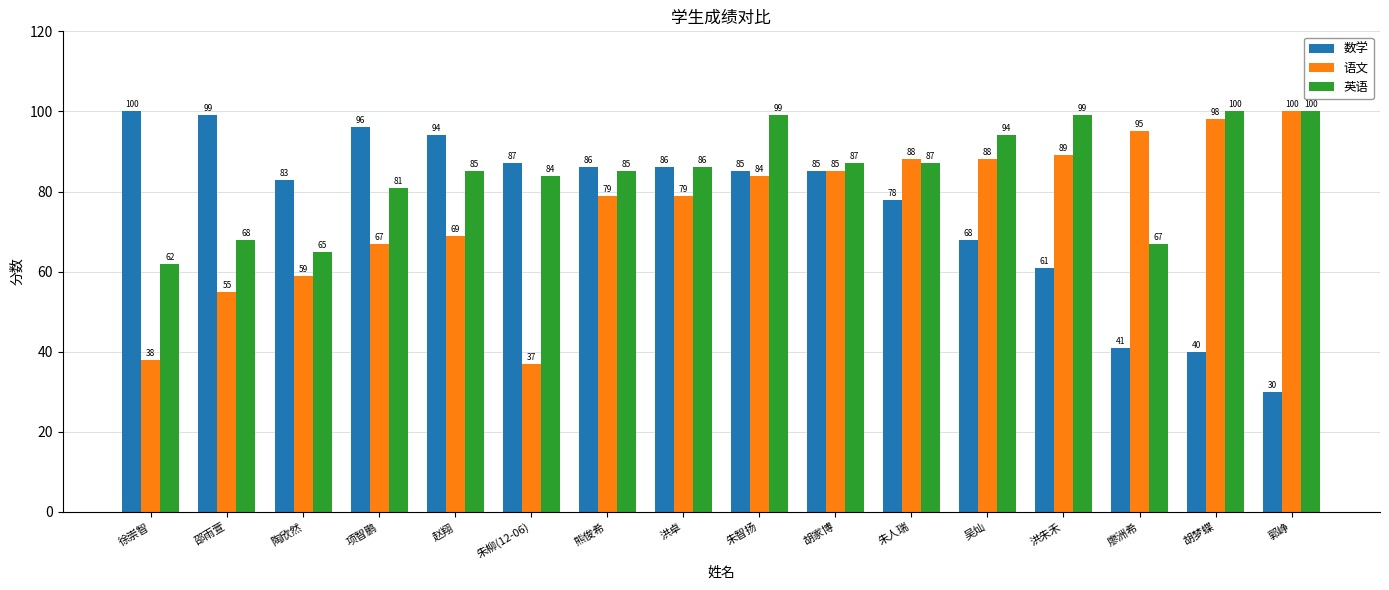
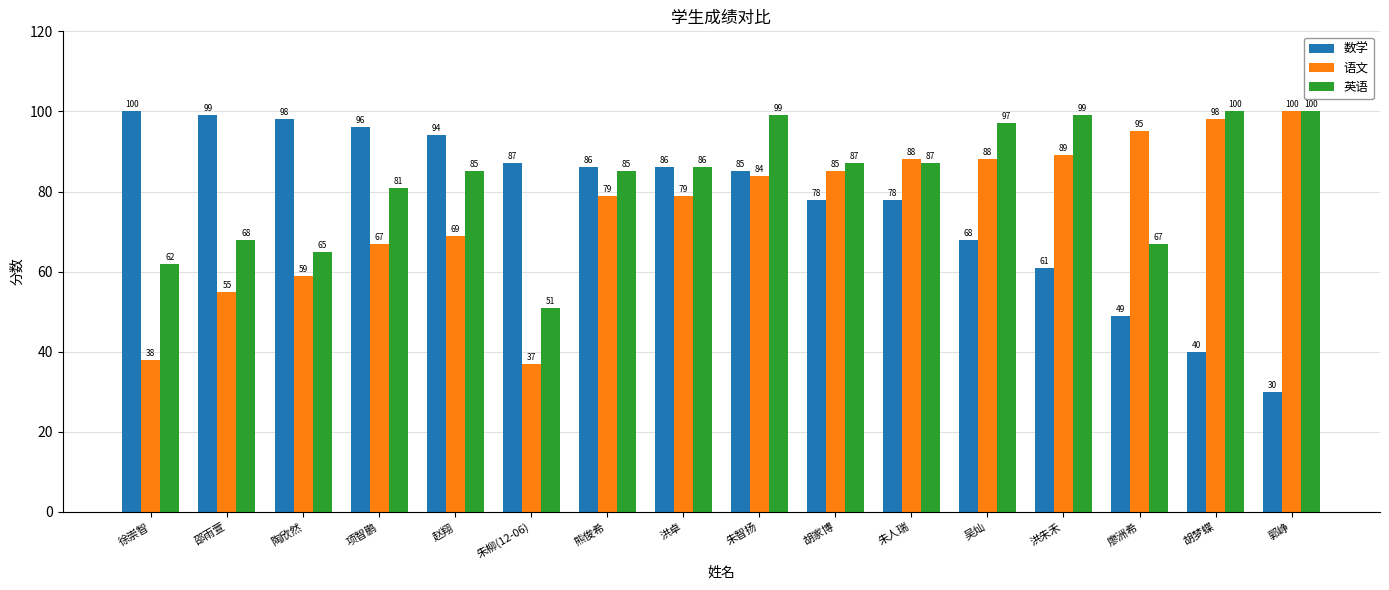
  {
    "数学": {
      "徐崇智": 100,
      "邵雨萱": 99,
-     "陶欣然": 83,
+     "陶欣然": 98,
      "项智鹏": 96,
      "赵翔": 94,
      "朱柳(12-06)": 87,
      "熊俊希": 86,
      "洪卓": 86,
      "朱智扬": 85,
-     "胡家博": 85,
+     "胡家博": 78,
      "朱人瑞": 78,
      "吴灿": 68,
      "洪朱禾": 61,
-     "廖洲希": 41,
+     "廖洲希": 49,
      "胡梦蝶": 40,
      "郭峥": 30
    },
    "语文": {
      "徐崇智": 38,
      "邵雨萱": 55,
      "陶欣然": 59,
      "项智鹏": 67,
      "赵翔": 69,
      "朱柳(12-06)": 37,
      "熊俊希": 79,
      "洪卓": 79,
      "朱智扬": 84,
      "胡家博": 85,
      "朱人瑞": 88,
      "吴灿": 88,
      "洪朱禾": 89,
      "廖洲希": 95,
      "胡梦蝶": 98,
      "郭峥": 100
    },
    "英语": {
      "徐崇智": 62,
      "邵雨萱": 68,
      "陶欣然": 65,
      "项智鹏": 81,
      "赵翔": 85,
-     "朱柳(12-06)": 84,
+     "朱柳(12-06)": 51,
      "熊俊希": 85,
      "洪卓": 86,
      "朱智扬": 99,
      "胡家博": 87,
      "朱人瑞": 87,
-     "吴灿": 94,
+     "吴灿": 97,
      "洪朱禾": 99,
      "廖洲希": 67,
      "胡梦蝶": 100,
      "郭峥": 100
    }
  }
